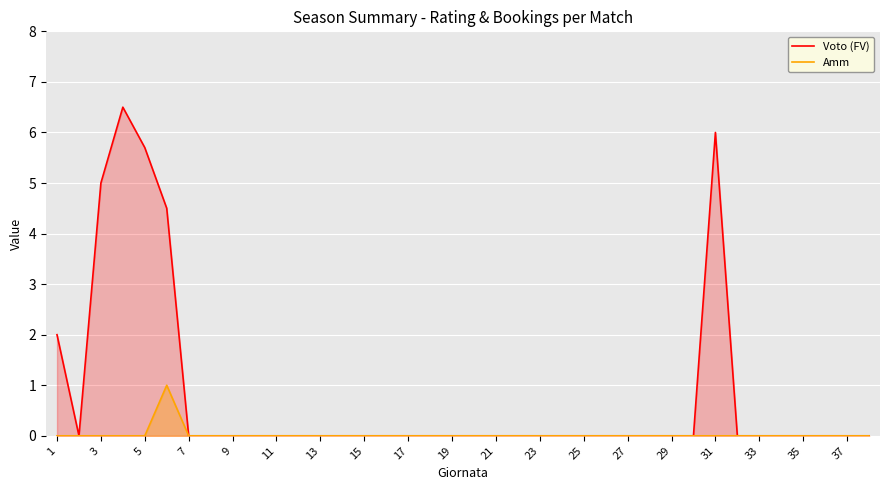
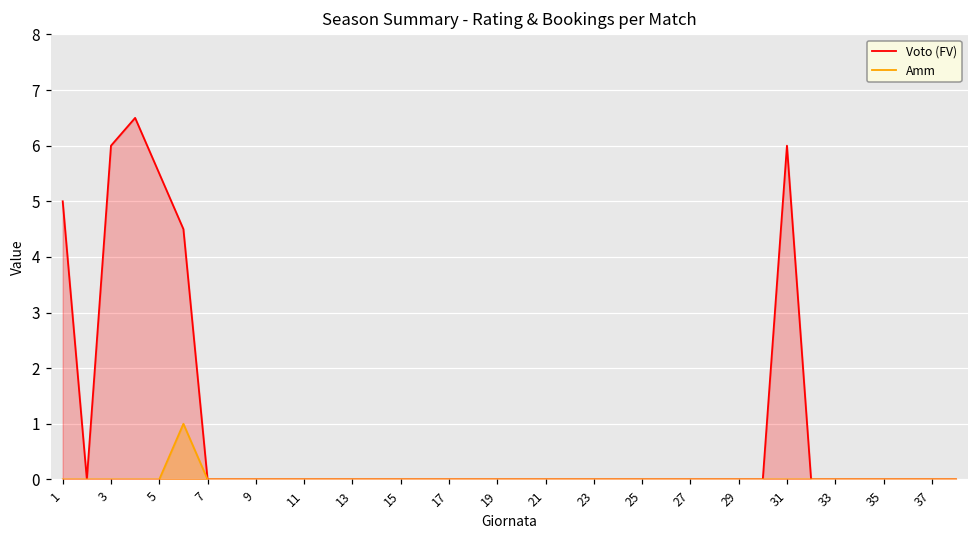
  {
    "Voto (FV)": {
-     "1": 2,
-     "3": 5,
-     "5": 5.7,
+     "1": 5,
+     "3": 6,
+     "5": 5.5,
      "31": 6.0
    },
    "Amm": {
      "1": 0.0,
      "3": 0.0,
      "5": 0.0,
      "31": 0.0
    }
  }
